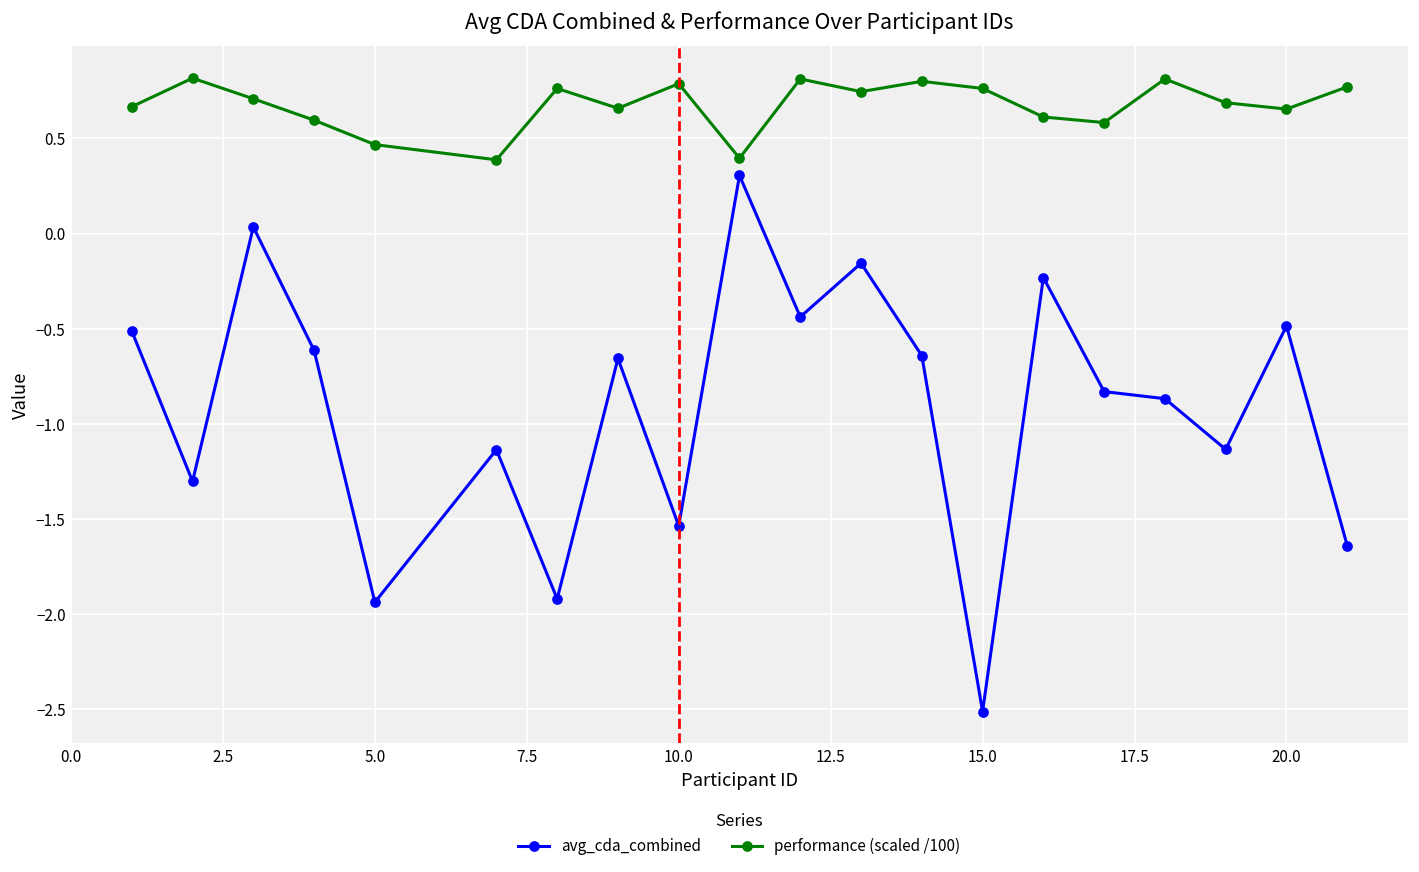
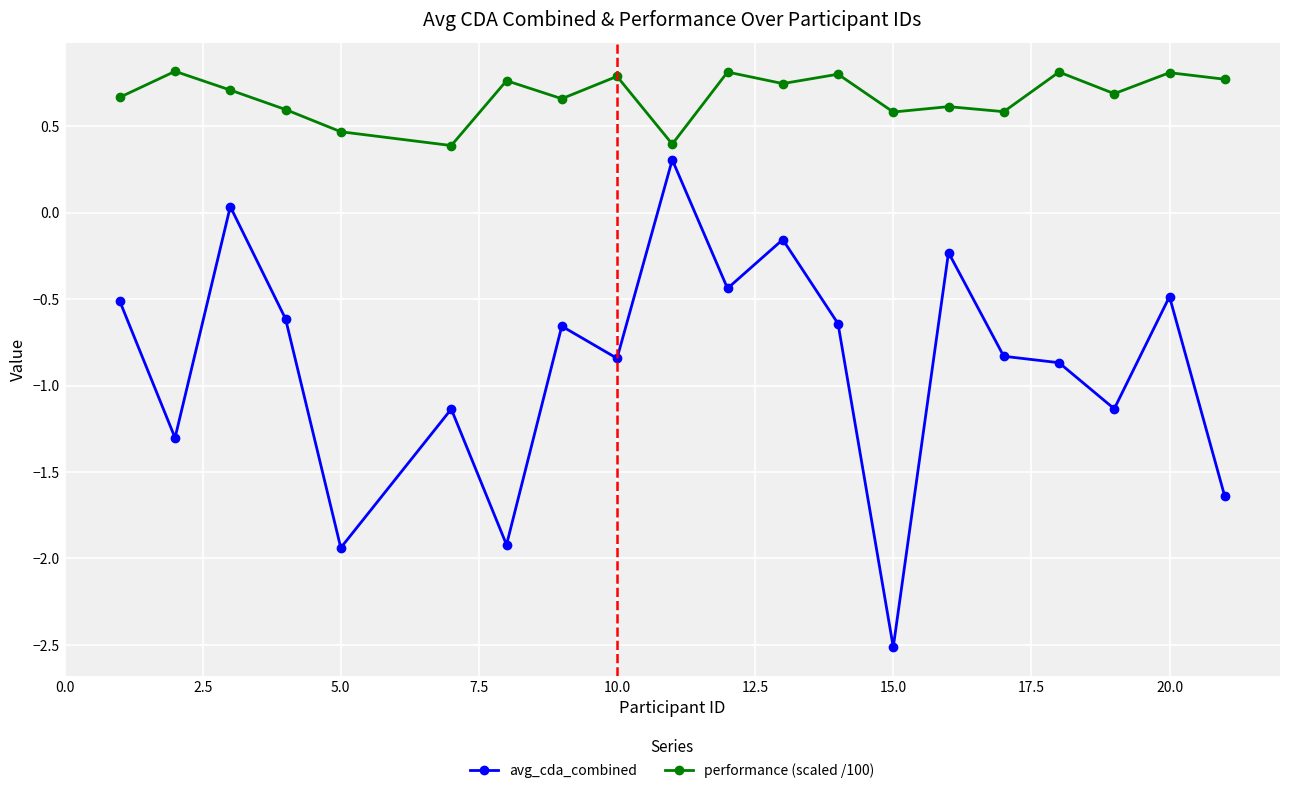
  {
    "avg_cda_combined": {
      "5.0": -1.94,
-     "10.0": -1.54,
+     "10.0": -0.84,
      "15.0": -2.51,
      "20.0": -0.49
    },
    "performance (scaled /100)": {
      "5.0": 0.47,
      "10.0": 0.79,
-     "15.0": 0.76,
-     "20.0": 0.65
+     "15.0": 0.58,
+     "20.0": 0.81
    }
  }
